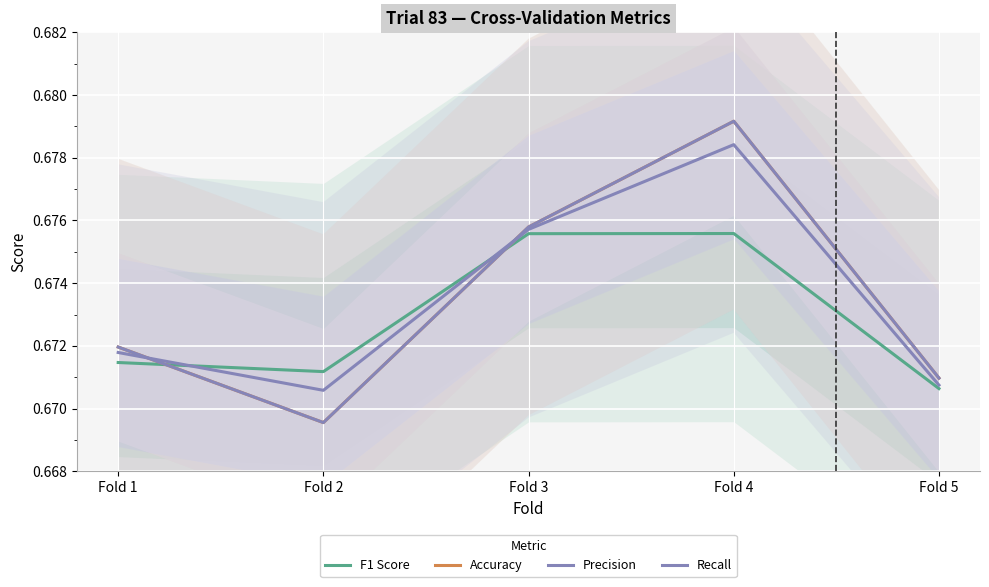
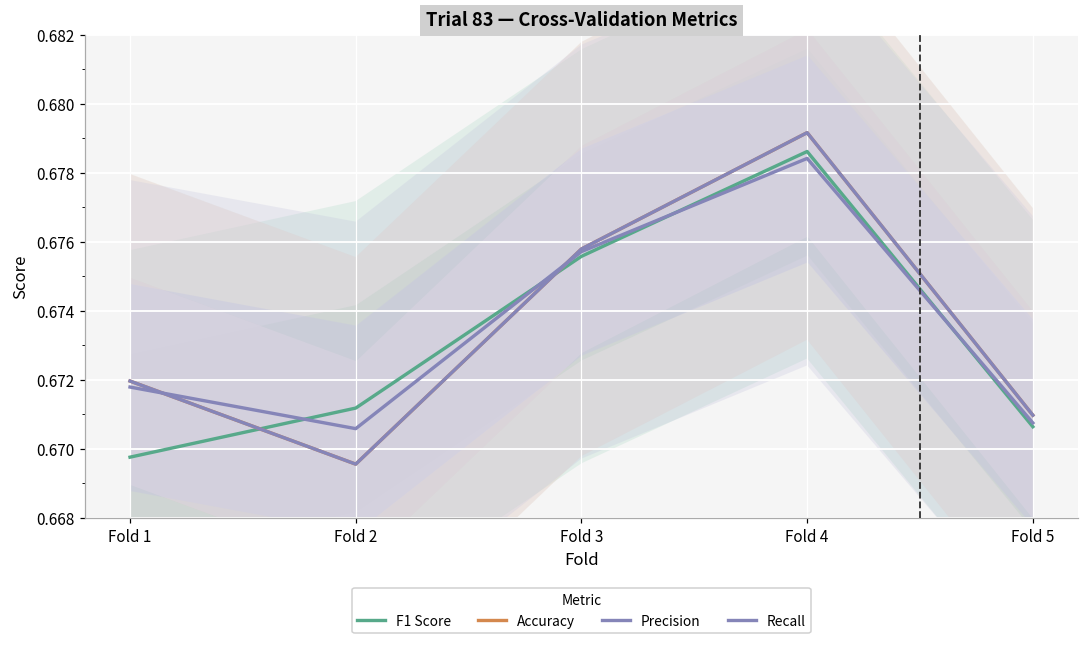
  {
    "F1 Score": {
-     "Fold 1": 0.6715,
+     "Fold 1": 0.6698,
      "Fold 2": 0.6712,
      "Fold 3": 0.6756,
-     "Fold 4": 0.6756,
+     "Fold 4": 0.6786,
      "Fold 5": 0.6706
    }
  }
